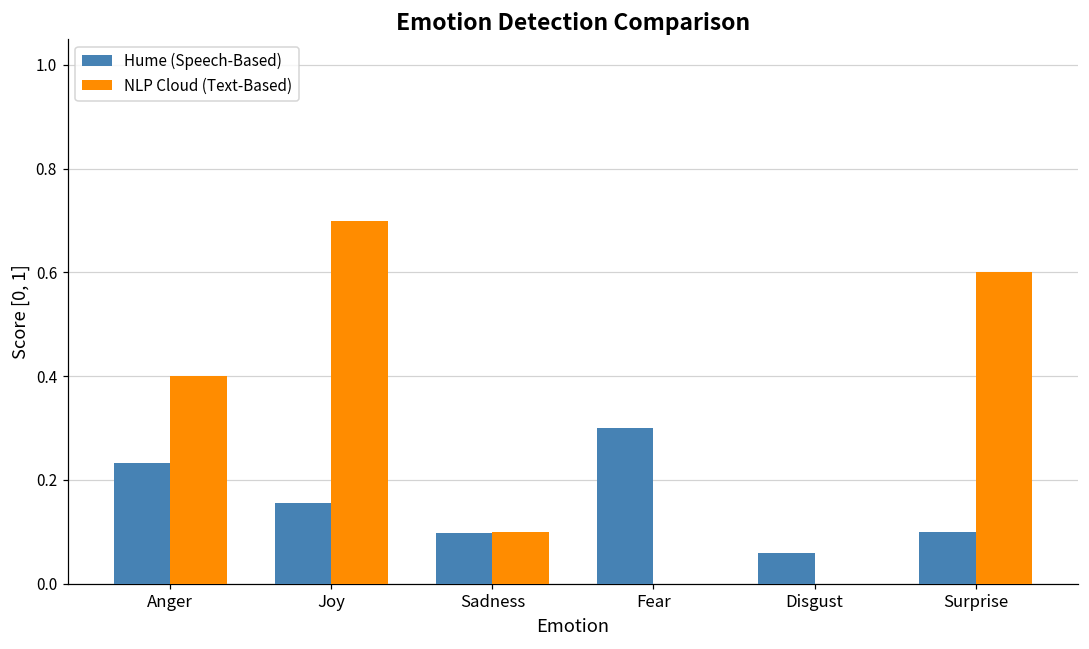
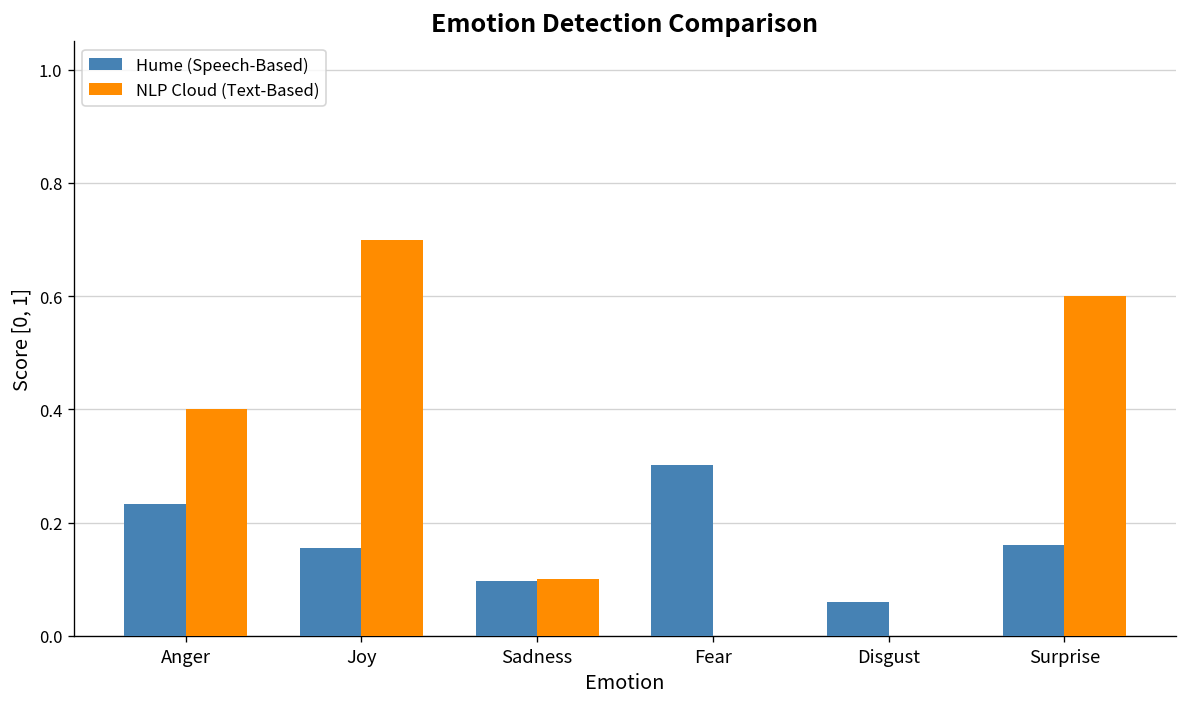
  {
    "Hume (Speech-Based)": {
      "Anger": 0.23,
      "Joy": 0.16,
      "Sadness": 0.10,
      "Fear": 0.30,
      "Disgust": 0.06,
-     "Surprise": 0.10
+     "Surprise": 0.16
    },
    "NLP Cloud (Text-Based)": {
      "Anger": 0.40,
      "Joy": 0.70,
      "Sadness": 0.10,
      "Fear": 0.00,
      "Disgust": 0.00,
      "Surprise": 0.60
    }
  }
